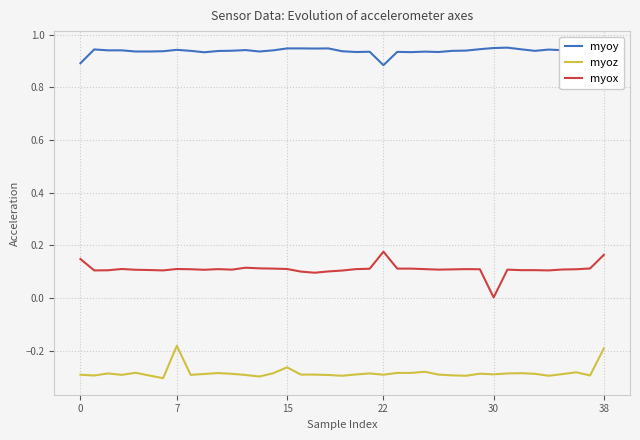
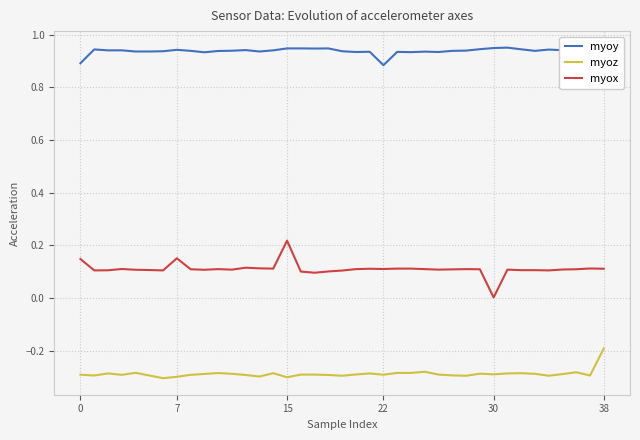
  {
    "myoy": {
      "0": 0.89,
      "7": 0.94,
      "15": 0.95,
      "22": 0.88,
      "30": 0.95
    },
    "myoz": {
      "0": -0.29,
-     "7": -0.18,
-     "15": -0.26,
+     "7": -0.30,
+     "15": -0.30,
      "22": -0.29,
      "30": -0.29,
      "38": -0.19
    },
    "myox": {
      "0": 0.15,
-     "7": 0.11,
-     "15": 0.11,
-     "22": 0.18,
+     "7": 0.15,
+     "15": 0.22,
+     "22": 0.11,
      "30": 0.00,
-     "38": 0.16
+     "38": 0.11
    }
  }
